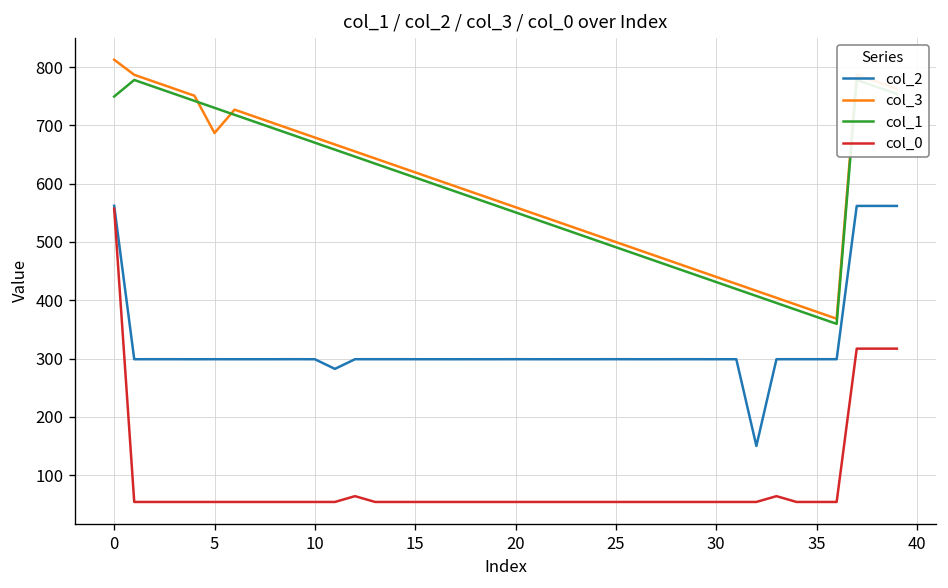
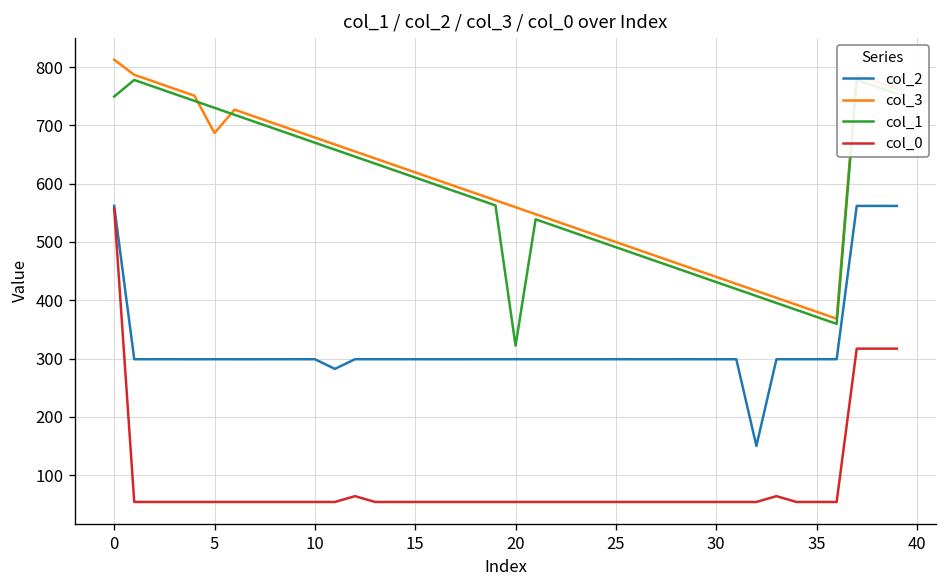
  {
    "col_2": {
      "5": 300,
      "10": 300,
      "15": 300,
      "20": 300,
      "25": 300,
      "30": 300,
      "35": 300
    },
    "col_3": {
      "0": 810,
      "5": 690,
      "10": 680,
      "15": 620,
      "20": 560,
      "25": 500,
      "30": 440,
      "35": 380
    },
    "col_1": {
      "0": 750,
      "5": 730,
      "10": 670,
      "15": 610,
-     "20": 550,
+     "20": 320,
      "25": 490,
      "30": 430,
      "35": 370
    },
    "col_0": {
      "5": 50,
      "10": 50,
      "15": 50,
      "20": 50,
      "25": 50,
      "30": 50,
      "35": 50
    }
  }
